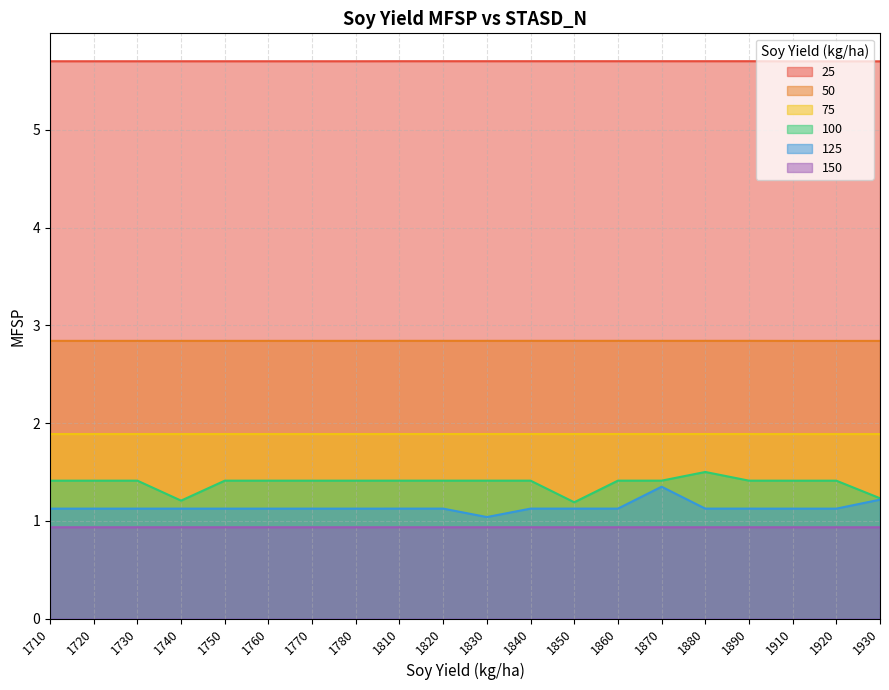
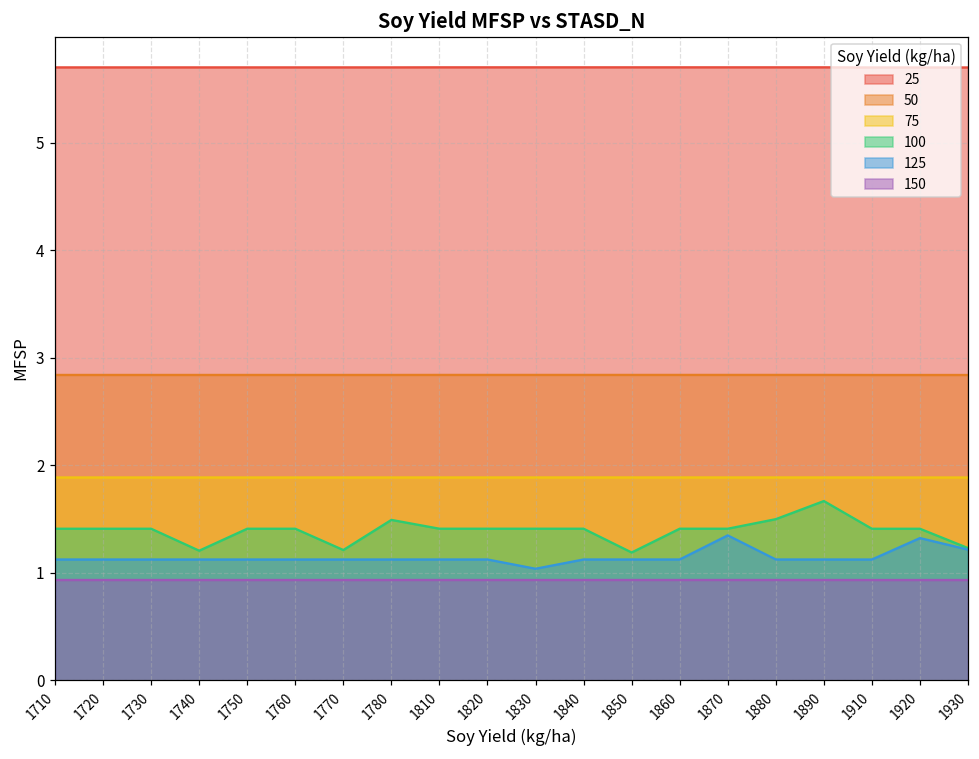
  {
    "100": {
      "1710": 1.4,
      "1720": 1.4,
      "1730": 1.4,
      "1740": 1.2,
      "1750": 1.4,
      "1760": 1.4,
-     "1770": 1.4,
-     "1780": 1.4,
+     "1770": 1.2,
+     "1780": 1.5,
      "1810": 1.4,
      "1820": 1.4,
      "1830": 1.4,
      "1840": 1.4,
      "1850": 1.2,
      "1860": 1.4,
      "1870": 1.4,
      "1880": 1.5,
-     "1890": 1.4,
+     "1890": 1.7,
      "1910": 1.4,
      "1920": 1.4
    },
    "125": {
      "1710": 1.1,
      "1720": 1.1,
      "1730": 1.1,
      "1740": 1.1,
      "1750": 1.1,
      "1760": 1.1,
      "1770": 1.1,
      "1780": 1.1,
      "1810": 1.1,
      "1820": 1.1,
      "1830": 1.0,
      "1840": 1.1,
      "1850": 1.1,
      "1860": 1.1,
      "1870": 1.3,
      "1880": 1.1,
      "1890": 1.1,
      "1910": 1.1,
-     "1920": 1.1
+     "1920": 1.3
    },
    "150": {
      "1710": 0.9,
      "1720": 0.9,
      "1730": 0.9,
      "1740": 0.9,
      "1750": 0.9,
      "1760": 0.9,
      "1770": 0.9,
      "1780": 0.9,
      "1810": 0.9,
      "1820": 0.9,
      "1830": 0.9,
      "1840": 0.9,
      "1850": 0.9,
      "1860": 0.9,
      "1870": 0.9,
      "1880": 0.9,
      "1890": 0.9,
      "1910": 0.9,
      "1920": 0.9,
      "1930": 0.9
    }
  }
